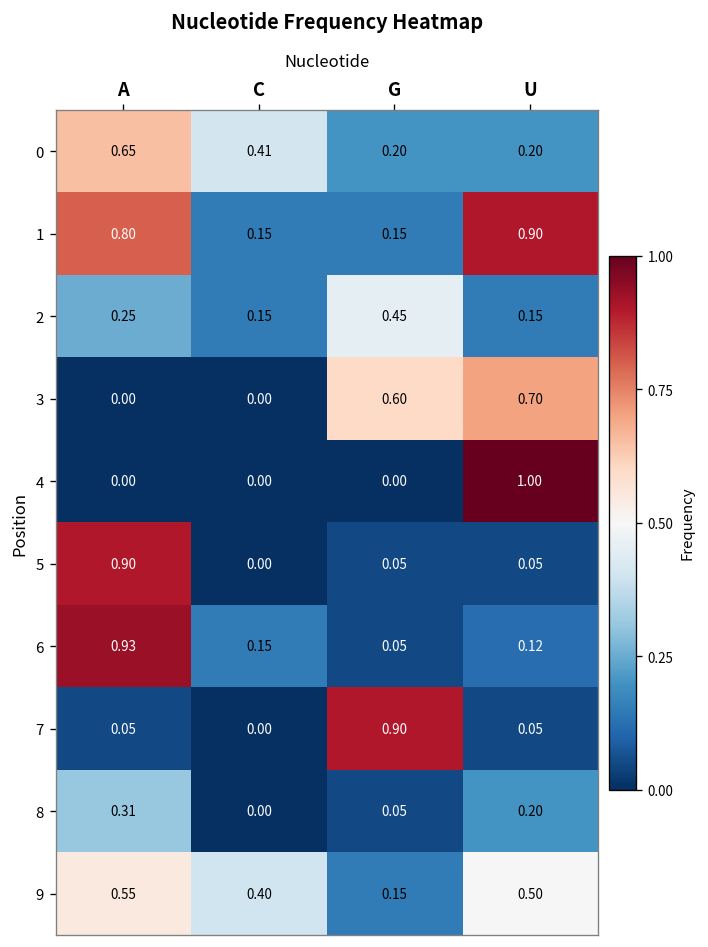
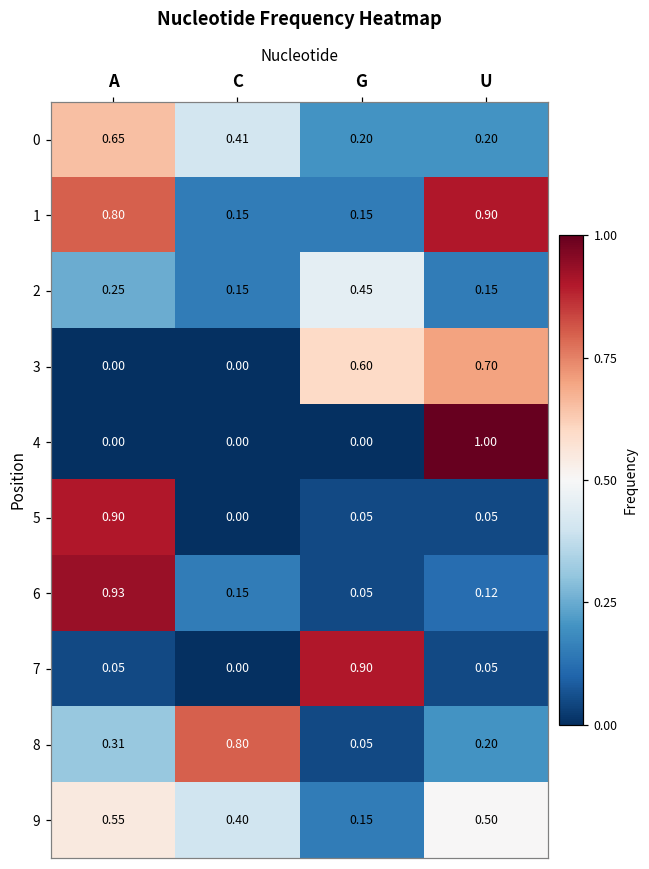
  {
    "0": {
      "A": 0.65,
      "C": 0.41,
      "G": 0.20,
      "U": 0.20
    },
    "1": {
      "A": 0.80,
      "C": 0.15,
      "G": 0.15,
      "U": 0.90
    },
    "2": {
      "A": 0.25,
      "C": 0.15,
      "G": 0.45,
      "U": 0.15
    },
    "3": {
      "A": 0.00,
      "C": 0.00,
      "G": 0.60,
      "U": 0.70
    },
    "4": {
      "A": 0.00,
      "C": 0.00,
      "G": 0.00,
      "U": 1.00
    },
    "5": {
      "A": 0.90,
      "C": 0.00,
      "G": 0.05,
      "U": 0.05
    },
    "6": {
      "A": 0.93,
      "C": 0.15,
      "G": 0.05,
      "U": 0.12
    },
    "7": {
      "A": 0.05,
      "C": 0.00,
      "G": 0.90,
      "U": 0.05
    },
    "8": {
      "A": 0.31,
-     "C": 0.00,
+     "C": 0.80,
      "G": 0.05,
      "U": 0.20
    },
    "9": {
      "A": 0.55,
      "C": 0.40,
      "G": 0.15,
      "U": 0.50
    }
  }
